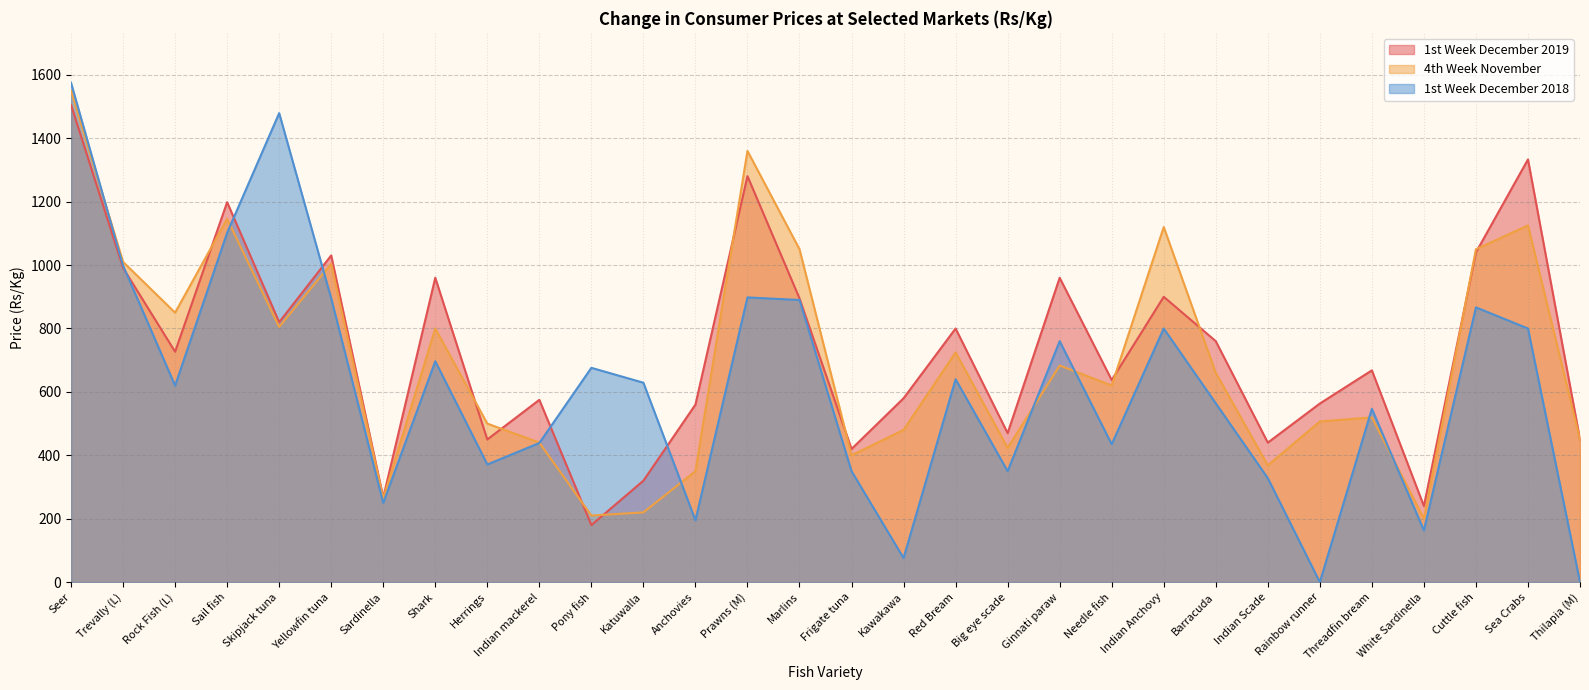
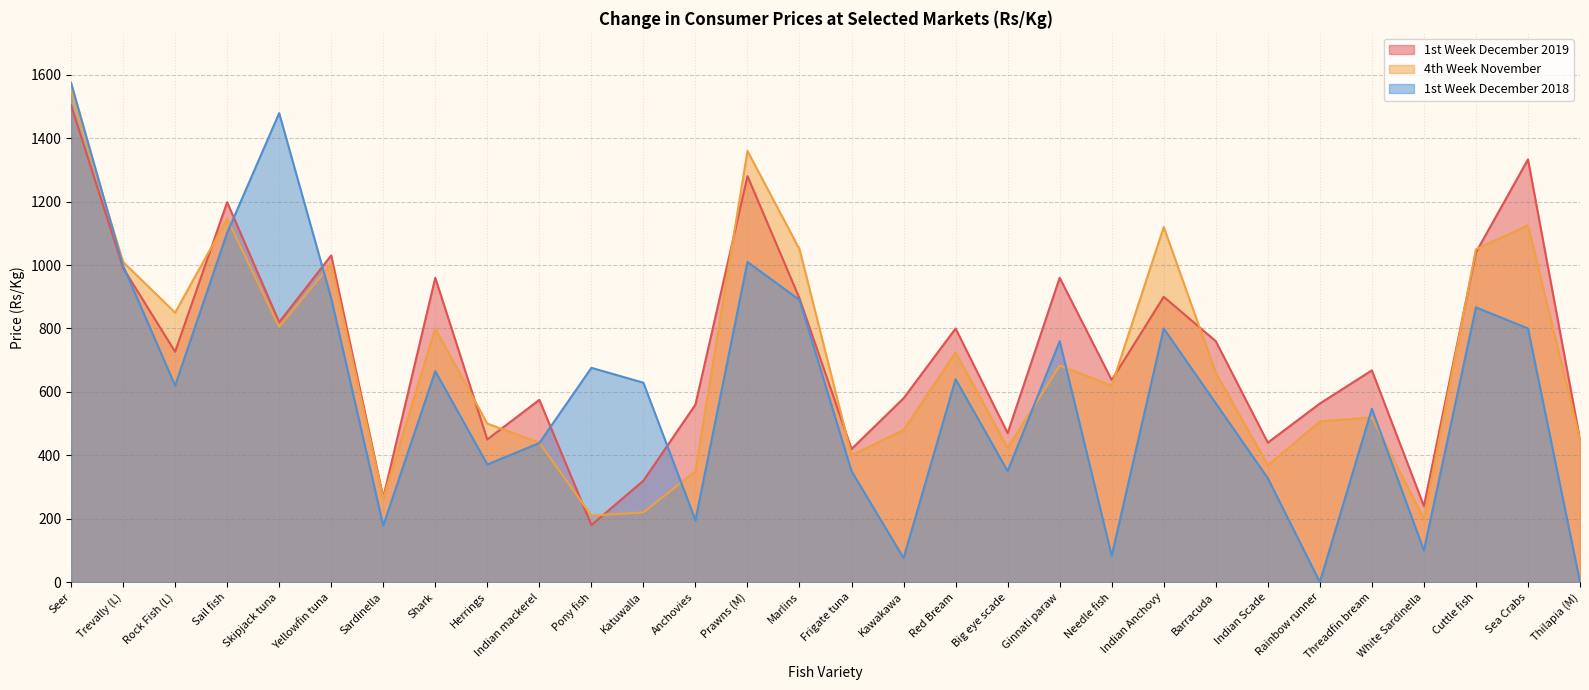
  {
    "1st Week December 2018": {
      "Seer": 1580,
      "Rock Fish (L)": 620,
      "Sail fish": 1100,
      "Skipjack tuna": 1480,
      "Yellowfin tuna": 900,
-     "Sardinella": 250,
-     "Shark": 700,
+     "Sardinella": 180,
+     "Shark": 670,
      "Herrings": 370,
      "Pony fish": 680,
      "Katuwalla": 630,
      "Anchovies": 200,
-     "Prawns (M)": 900,
+     "Prawns (M)": 1010,
      "Frigate tuna": 350,
      "Kawakawa": 80,
      "Red Bream": 640,
      "Big eye scade": 350,
      "Ginnati paraw": 760,
-     "Needle fish": 440,
+     "Needle fish": 80,
      "Indian Anchovy": 800,
      "Barracuda": 560,
      "Indian Scade": 330,
      "Rainbow runner": 0,
      "Threadfin bream": 550,
-     "White Sardinella": 160,
+     "White Sardinella": 100,
      "Cuttle fish": 870,
      "Sea Crabs": 800,
      "Thilapia (M)": 0
    }
  }
